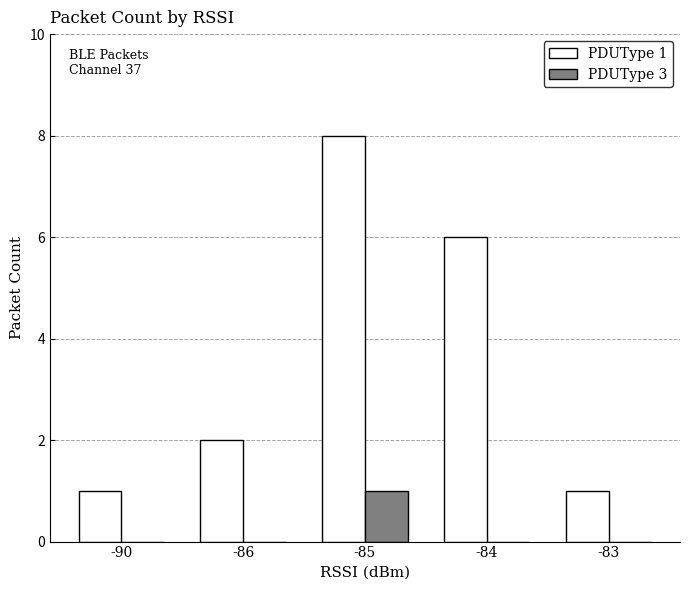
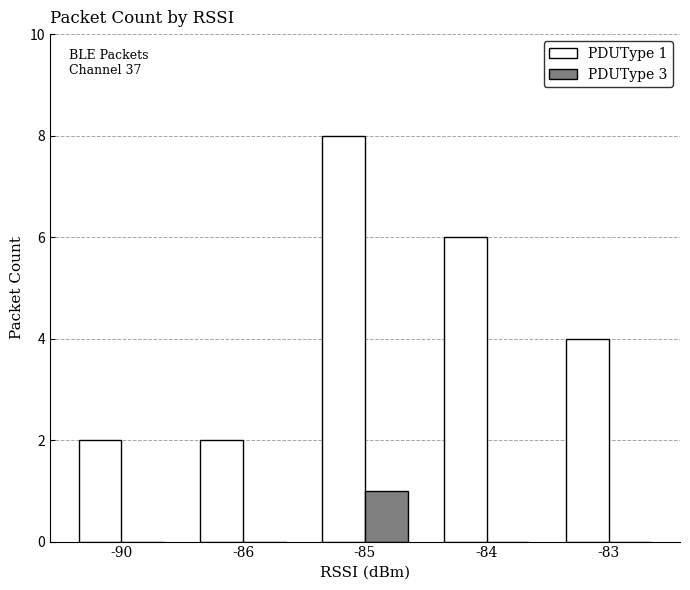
  {
    "PDUType 1": {
-     "-90": 1,
+     "-90": 2,
      "-86": 2,
      "-85": 8,
      "-84": 6,
-     "-83": 1
+     "-83": 4
    },
    "PDUType 3": {
      "-90": 0,
      "-86": 0,
      "-85": 1,
      "-84": 0,
      "-83": 0
    }
  }
